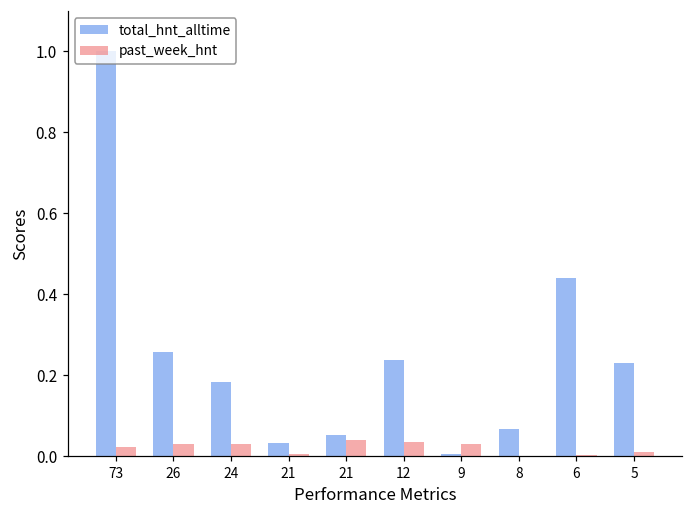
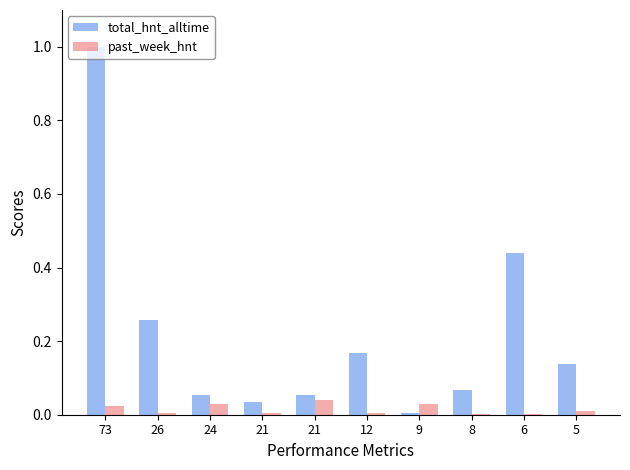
  {
    "total_hnt_alltime": {
      "26": 0.26,
-     "24": 0.18,
-     "12": 0.24,
+     "24": 0.05,
+     "12": 0.17,
      "8": 0.07,
      "6": 0.44,
-     "5": 0.23
+     "5": 0.14
    },
    "past_week_hnt": {
      "73": 0.02,
-     "26": 0.03,
+     "26": 0.01,
      "24": 0.03,
-     "12": 0.04,
+     "12": 0.00,
      "9": 0.03,
      "5": 0.01
    }
  }
